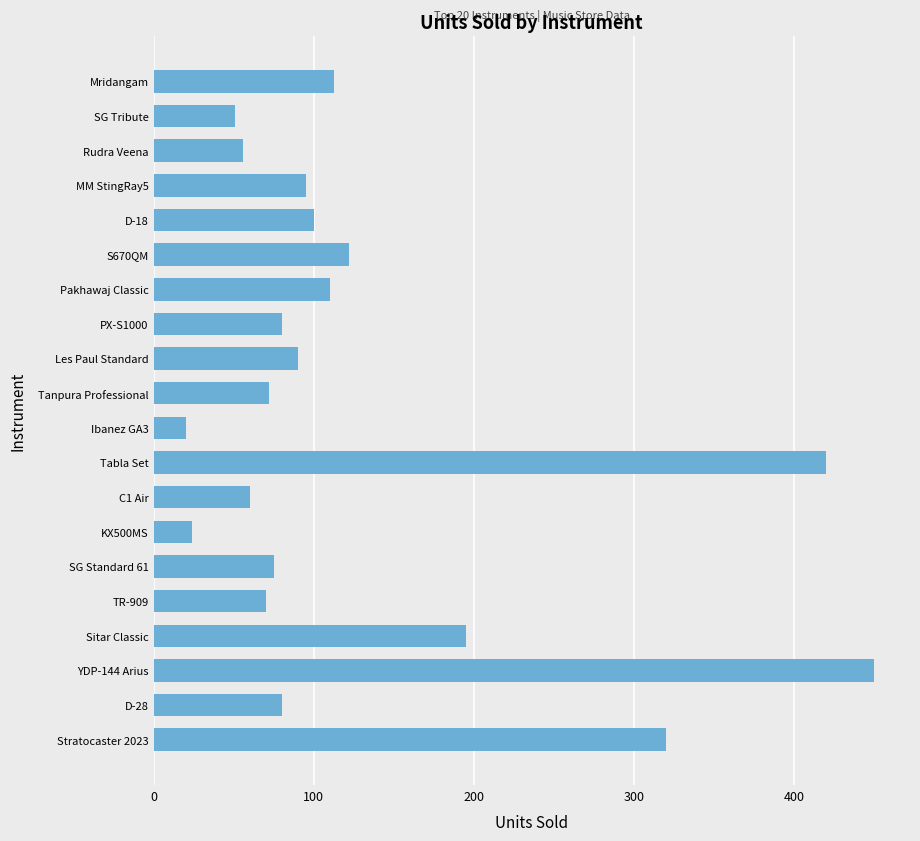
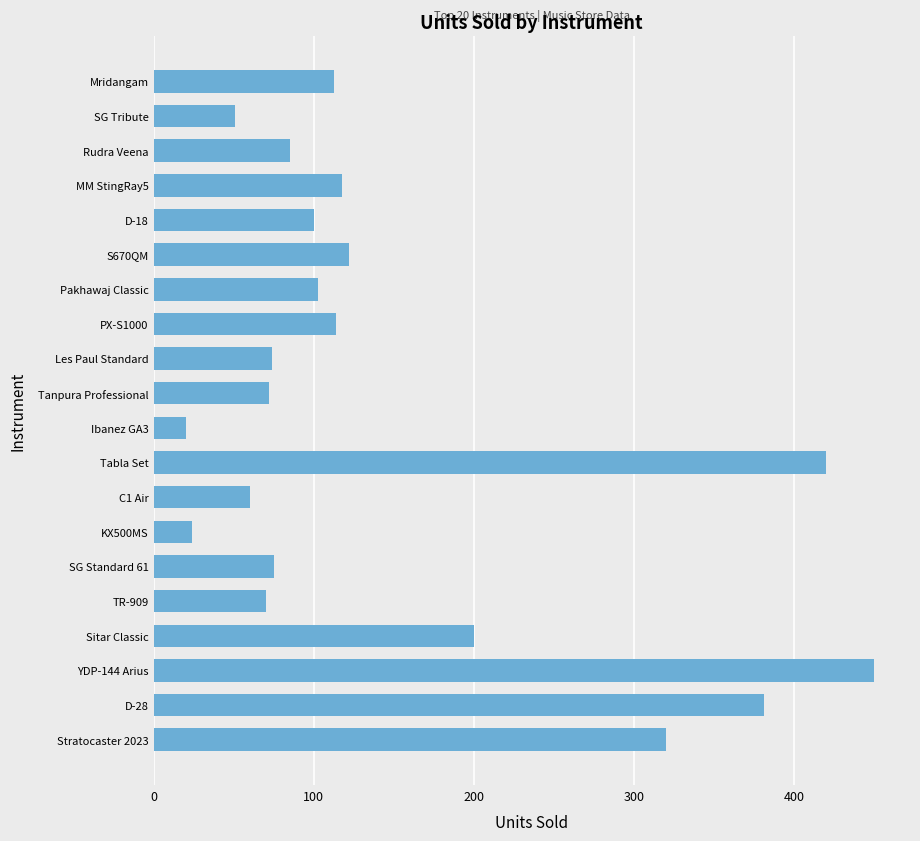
  {
    "Mridangam": 113,
    "SG Tribute": 51,
-   "Rudra Veena": 56,
-   "MM StingRay5": 95,
+   "Rudra Veena": 85,
+   "MM StingRay5": 118,
    "D-18": 100,
    "S670QM": 122,
-   "Pakhawaj Classic": 110,
-   "PX-S1000": 80,
-   "Les Paul Standard": 90,
+   "Pakhawaj Classic": 103,
+   "PX-S1000": 114,
+   "Les Paul Standard": 74,
    "Tanpura Professional": 72,
    "Ibanez GA3": 20,
    "Tabla Set": 420,
    "C1 Air": 60,
    "KX500MS": 24,
    "SG Standard 61": 75,
    "TR-909": 70,
-   "Sitar Classic": 195,
+   "Sitar Classic": 200,
    "YDP-144 Arius": 450,
-   "D-28": 80,
+   "D-28": 381,
    "Stratocaster 2023": 320
  }
